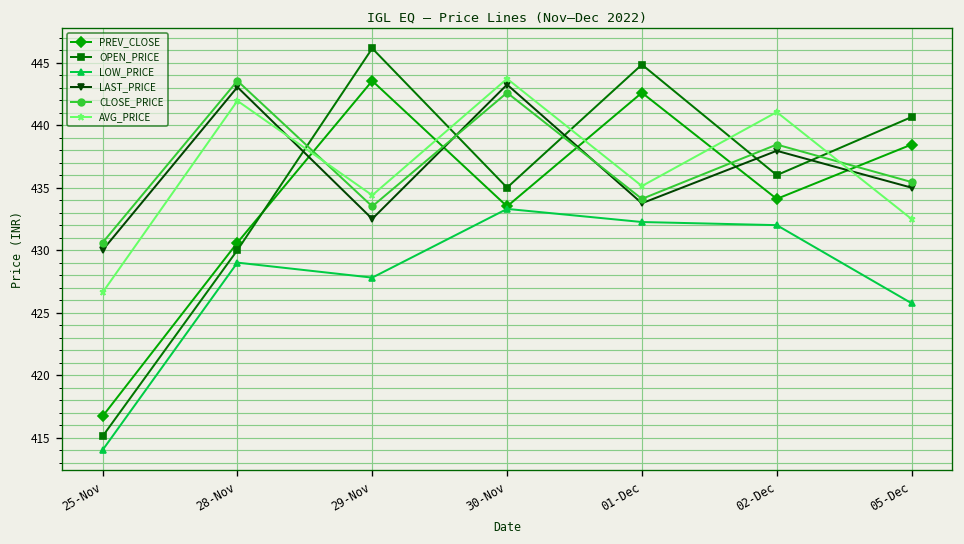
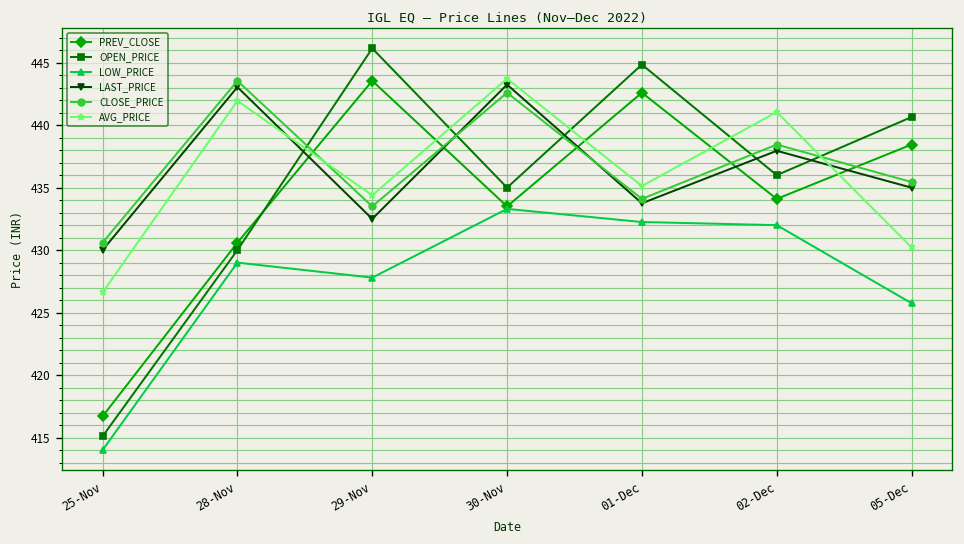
  {
    "AVG_PRICE": {
      "25-Nov": 426.6,
      "28-Nov": 442.0,
      "29-Nov": 434.4,
      "30-Nov": 443.7,
      "01-Dec": 435.1,
      "02-Dec": 441.1,
-     "05-Dec": 432.5
+     "05-Dec": 430.2
    }
  }
